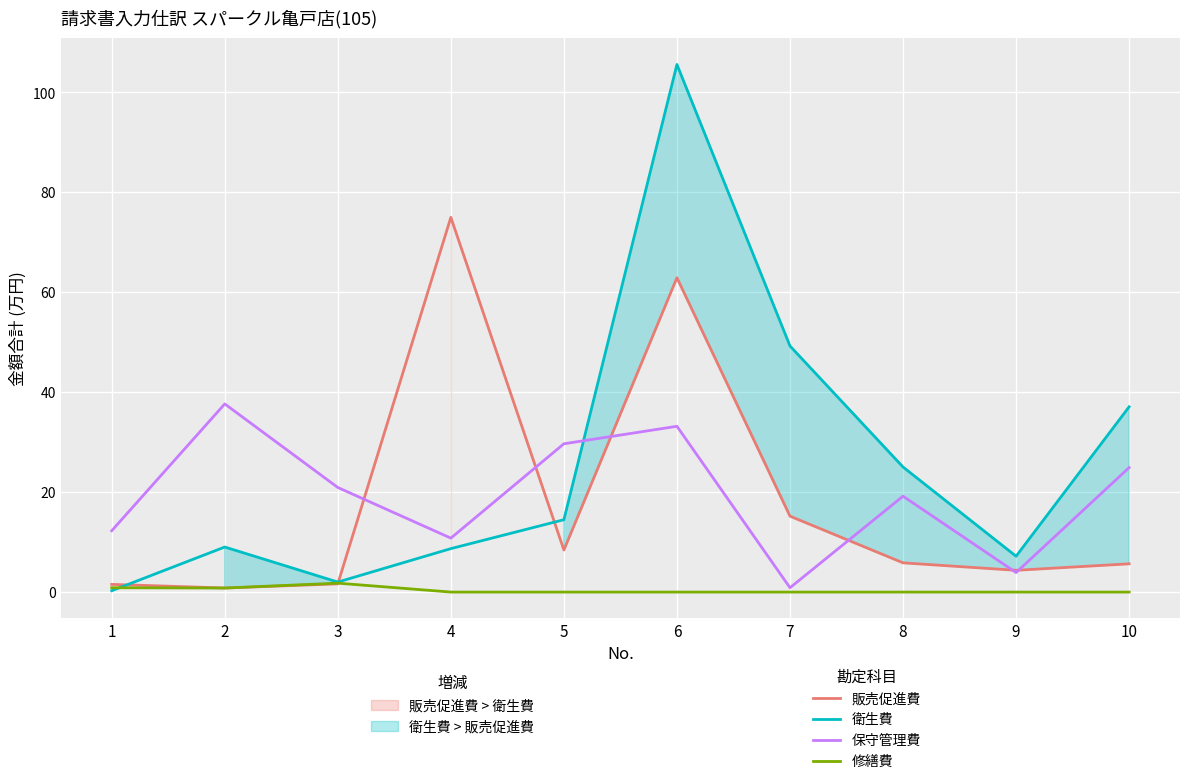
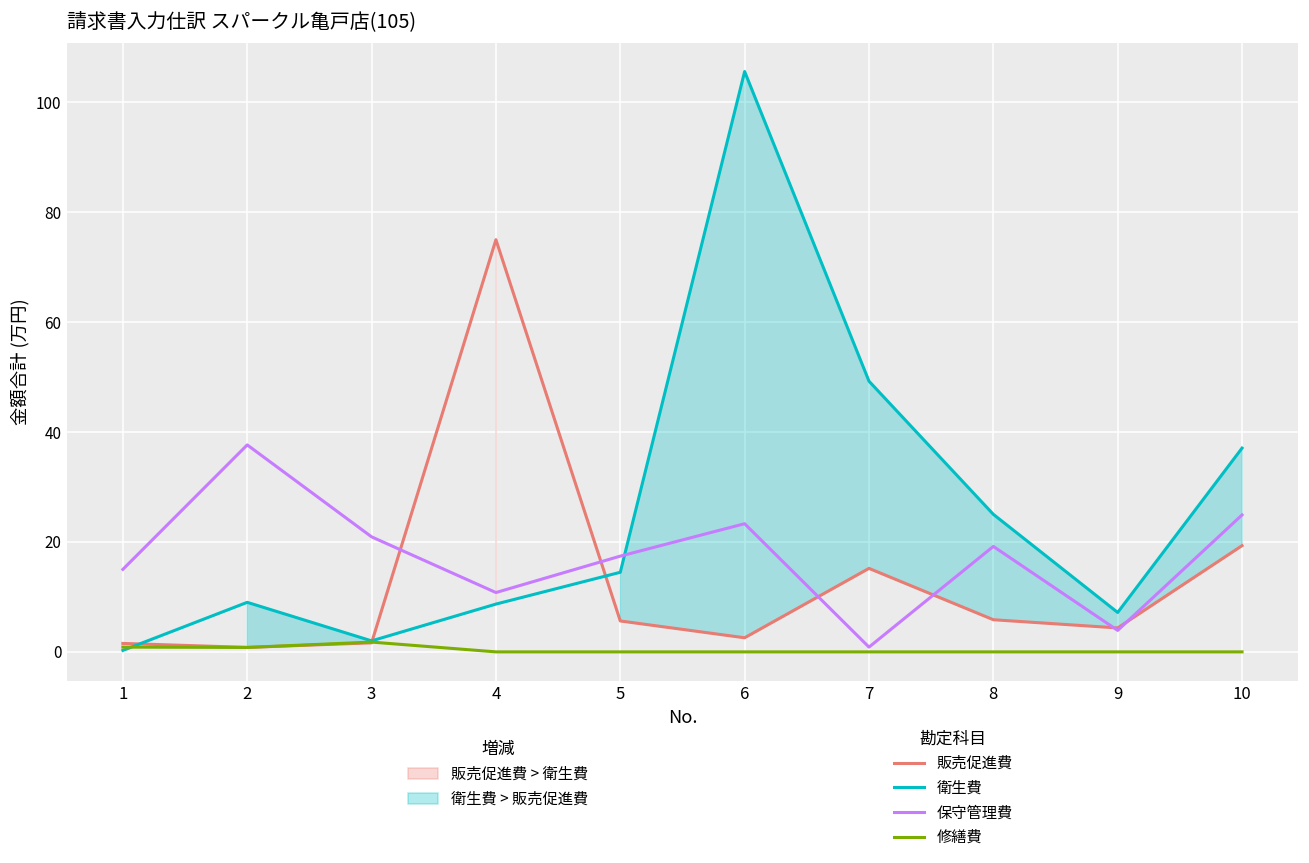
  {
    "販売促進費": {
      "1": 2,
      "4": 75,
-     "5": 8,
-     "6": 63,
+     "5": 6,
+     "6": 3,
      "7": 15,
      "8": 6,
-     "10": 6
+     "10": 19
    },
    "衛生費": {
      "1": 0,
      "2": 9,
      "4": 9,
      "5": 14,
      "6": 106,
      "7": 49,
      "8": 25,
      "9": 7,
      "10": 37
    },
    "保守管理費": {
-     "1": 12,
+     "1": 15,
      "2": 38,
      "3": 21,
      "4": 11,
-     "5": 30,
-     "6": 33,
+     "5": 17,
+     "6": 23,
      "7": 1,
      "8": 19,
      "10": 25
    },
    "修繕費": {
      "1": 1,
      "4": 0,
      "5": 0,
      "6": 0,
      "7": 0,
      "8": 0,
      "9": 0,
      "10": 0
    }
  }
